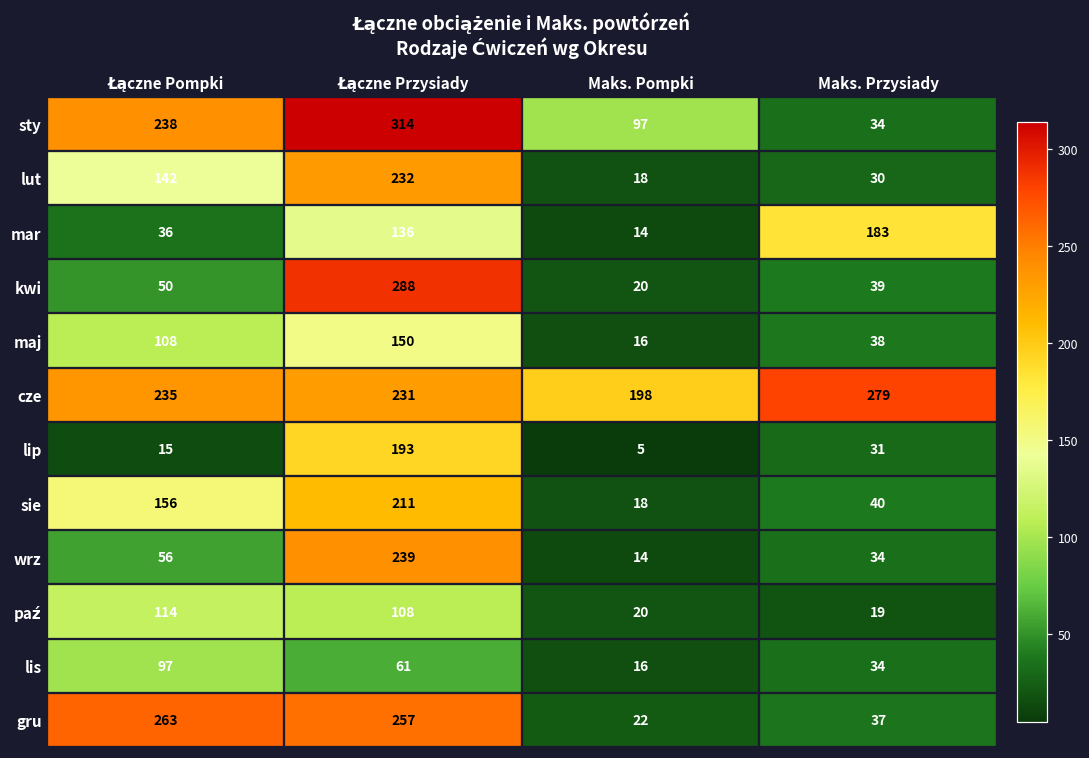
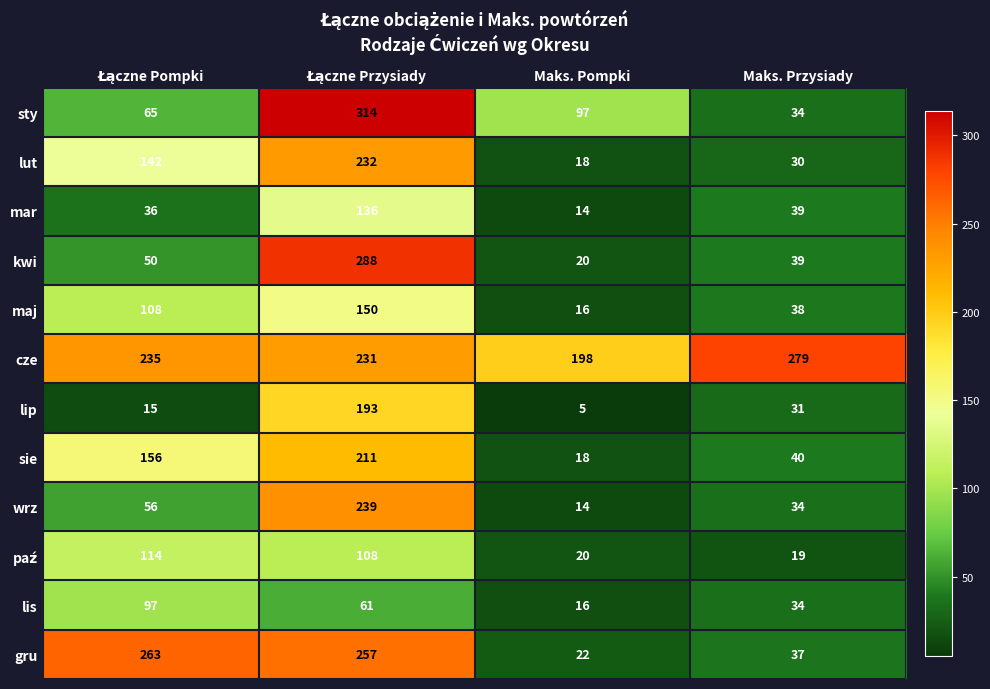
  {
    "sty": {
-     "Łączne Pompki": 238,
+     "Łączne Pompki": 65,
      "Łączne Przysiady": 314,
      "Maks. Pompki": 97,
      "Maks. Przysiady": 34
    },
    "lut": {
      "Łączne Pompki": 142,
      "Łączne Przysiady": 232,
      "Maks. Pompki": 18,
      "Maks. Przysiady": 30
    },
    "mar": {
      "Łączne Pompki": 36,
      "Łączne Przysiady": 136,
      "Maks. Pompki": 14,
-     "Maks. Przysiady": 183
+     "Maks. Przysiady": 39
    },
    "kwi": {
      "Łączne Pompki": 50,
      "Łączne Przysiady": 288,
      "Maks. Pompki": 20,
      "Maks. Przysiady": 39
    },
    "maj": {
      "Łączne Pompki": 108,
      "Łączne Przysiady": 150,
      "Maks. Pompki": 16,
      "Maks. Przysiady": 38
    },
    "cze": {
      "Łączne Pompki": 235,
      "Łączne Przysiady": 231,
      "Maks. Pompki": 198,
      "Maks. Przysiady": 279
    },
    "lip": {
      "Łączne Pompki": 15,
      "Łączne Przysiady": 193,
      "Maks. Pompki": 5,
      "Maks. Przysiady": 31
    },
    "sie": {
      "Łączne Pompki": 156,
      "Łączne Przysiady": 211,
      "Maks. Pompki": 18,
      "Maks. Przysiady": 40
    },
    "wrz": {
      "Łączne Pompki": 56,
      "Łączne Przysiady": 239,
      "Maks. Pompki": 14,
      "Maks. Przysiady": 34
    },
    "paź": {
      "Łączne Pompki": 114,
      "Łączne Przysiady": 108,
      "Maks. Pompki": 20,
      "Maks. Przysiady": 19
    },
    "lis": {
      "Łączne Pompki": 97,
      "Łączne Przysiady": 61,
      "Maks. Pompki": 16,
      "Maks. Przysiady": 34
    },
    "gru": {
      "Łączne Pompki": 263,
      "Łączne Przysiady": 257,
      "Maks. Pompki": 22,
      "Maks. Przysiady": 37
    }
  }
